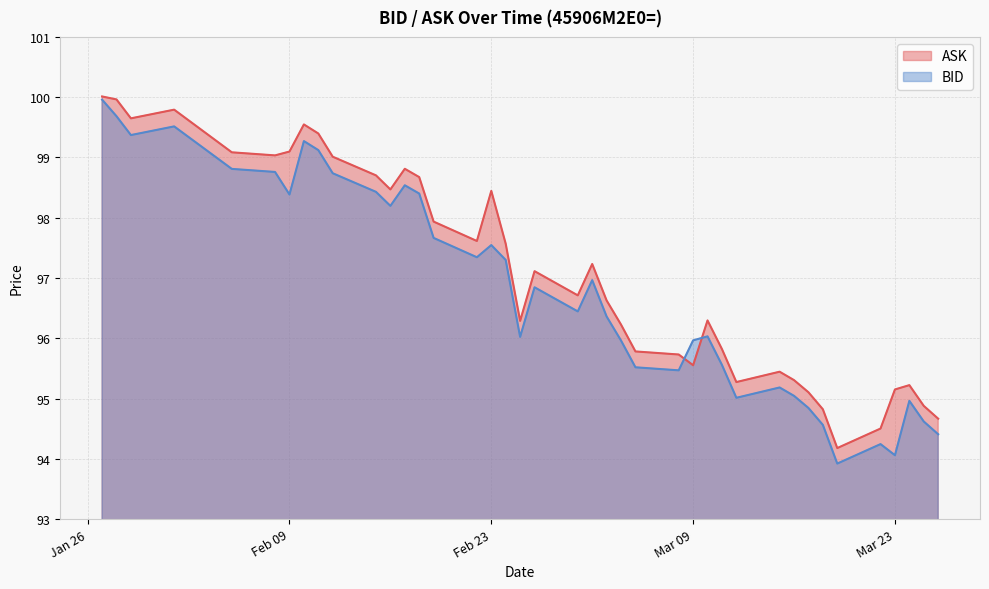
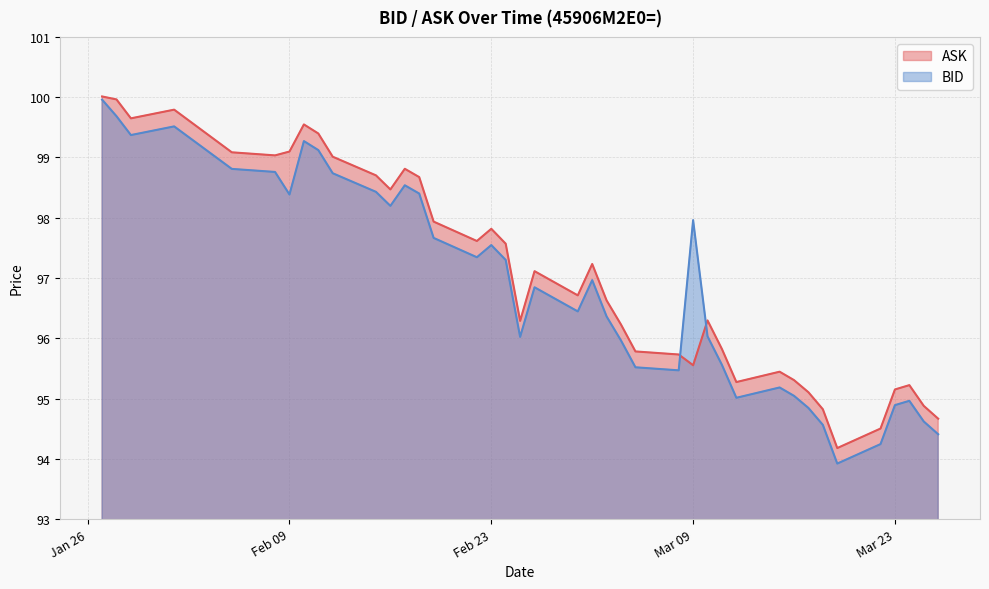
  {
    "ASK": {
      "Feb 09": 99.1,
-     "Feb 23": 98.4,
+     "Feb 23": 97.8,
      "Mar 09": 95.6,
      "Mar 23": 95.2
    },
    "BID": {
      "Feb 09": 98.4,
      "Feb 23": 97.5,
-     "Mar 09": 96.0,
-     "Mar 23": 94.1
+     "Mar 09": 98.0,
+     "Mar 23": 94.9
    }
  }
